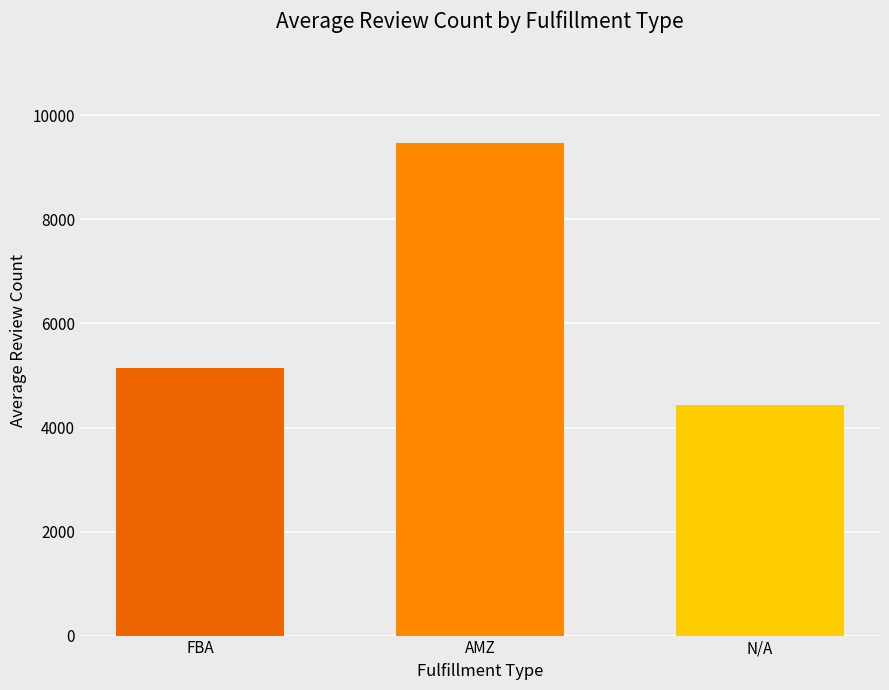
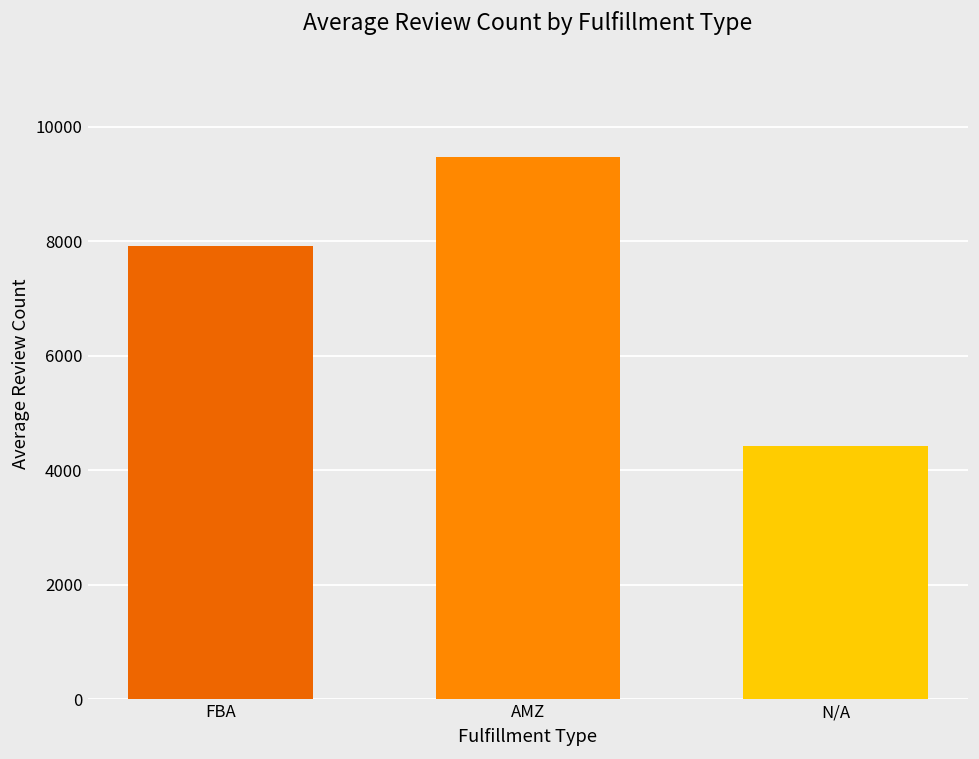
  {
-   "FBA": 5100,
+   "FBA": 7900,
    "AMZ": 9500,
    "N/A": 4400
  }
